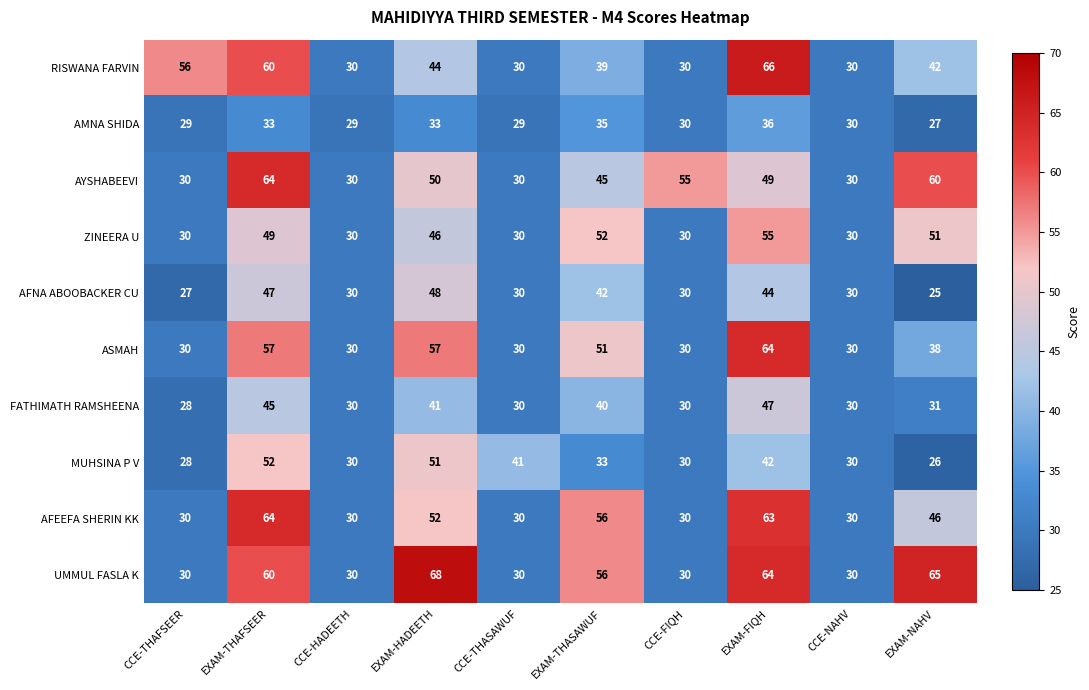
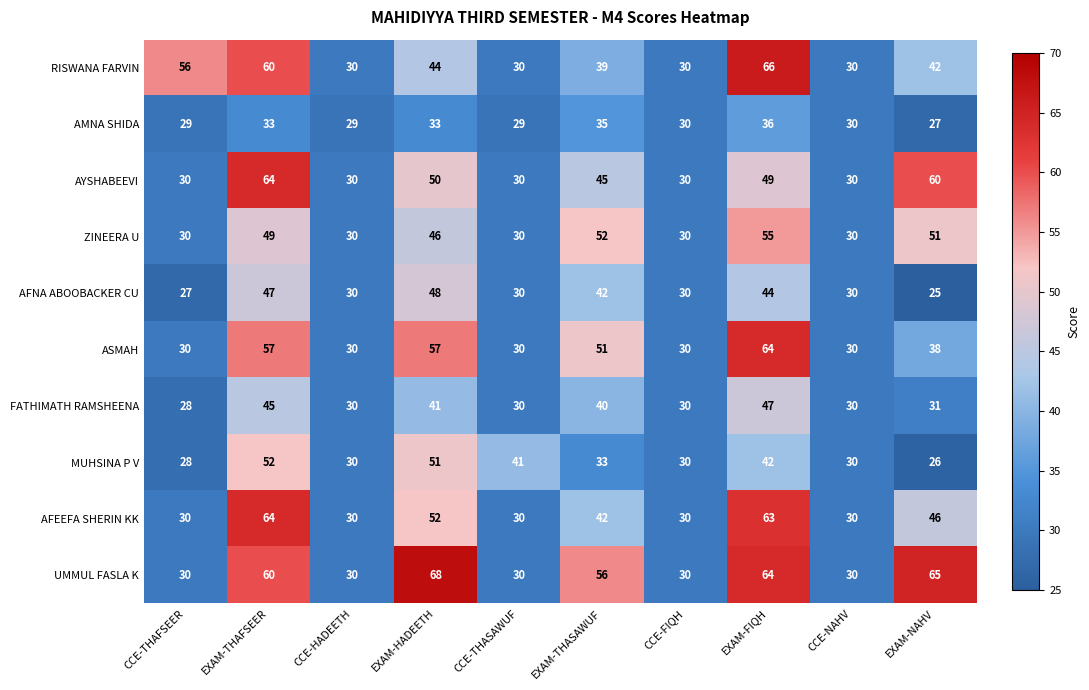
  {
    "RISWANA FARVIN": {
      "CCE-THAFSEER": 56,
      "EXAM-THAFSEER": 60,
      "CCE-HADEETH": 30,
      "EXAM-HADEETH": 44,
      "CCE-THASAWUF": 30,
      "EXAM-THASAWUF": 39,
      "CCE-FIQH": 30,
      "EXAM-FIQH": 66,
      "CCE-NAHV": 30,
      "EXAM-NAHV": 42
    },
    "AMNA SHIDA": {
      "CCE-THAFSEER": 29,
      "EXAM-THAFSEER": 33,
      "CCE-HADEETH": 29,
      "EXAM-HADEETH": 33,
      "CCE-THASAWUF": 29,
      "EXAM-THASAWUF": 35,
      "CCE-FIQH": 30,
      "EXAM-FIQH": 36,
      "CCE-NAHV": 30,
      "EXAM-NAHV": 27
    },
    "AYSHABEEVI": {
      "CCE-THAFSEER": 30,
      "EXAM-THAFSEER": 64,
      "CCE-HADEETH": 30,
      "EXAM-HADEETH": 50,
      "CCE-THASAWUF": 30,
      "EXAM-THASAWUF": 45,
-     "CCE-FIQH": 55,
+     "CCE-FIQH": 30,
      "EXAM-FIQH": 49,
      "CCE-NAHV": 30,
      "EXAM-NAHV": 60
    },
    "ZINEERA U": {
      "CCE-THAFSEER": 30,
      "EXAM-THAFSEER": 49,
      "CCE-HADEETH": 30,
      "EXAM-HADEETH": 46,
      "CCE-THASAWUF": 30,
      "EXAM-THASAWUF": 52,
      "CCE-FIQH": 30,
      "EXAM-FIQH": 55,
      "CCE-NAHV": 30,
      "EXAM-NAHV": 51
    },
    "AFNA ABOOBACKER CU": {
      "CCE-THAFSEER": 27,
      "EXAM-THAFSEER": 47,
      "CCE-HADEETH": 30,
      "EXAM-HADEETH": 48,
      "CCE-THASAWUF": 30,
      "EXAM-THASAWUF": 42,
      "CCE-FIQH": 30,
      "EXAM-FIQH": 44,
      "CCE-NAHV": 30,
      "EXAM-NAHV": 25
    },
    "ASMAH": {
      "CCE-THAFSEER": 30,
      "EXAM-THAFSEER": 57,
      "CCE-HADEETH": 30,
      "EXAM-HADEETH": 57,
      "CCE-THASAWUF": 30,
      "EXAM-THASAWUF": 51,
      "CCE-FIQH": 30,
      "EXAM-FIQH": 64,
      "CCE-NAHV": 30,
      "EXAM-NAHV": 38
    },
    "FATHIMATH RAMSHEENA": {
      "CCE-THAFSEER": 28,
      "EXAM-THAFSEER": 45,
      "CCE-HADEETH": 30,
      "EXAM-HADEETH": 41,
      "CCE-THASAWUF": 30,
      "EXAM-THASAWUF": 40,
      "CCE-FIQH": 30,
      "EXAM-FIQH": 47,
      "CCE-NAHV": 30,
      "EXAM-NAHV": 31
    },
    "MUHSINA P V": {
      "CCE-THAFSEER": 28,
      "EXAM-THAFSEER": 52,
      "CCE-HADEETH": 30,
      "EXAM-HADEETH": 51,
      "CCE-THASAWUF": 41,
      "EXAM-THASAWUF": 33,
      "CCE-FIQH": 30,
      "EXAM-FIQH": 42,
      "CCE-NAHV": 30,
      "EXAM-NAHV": 26
    },
    "AFEEFA SHERIN KK": {
      "CCE-THAFSEER": 30,
      "EXAM-THAFSEER": 64,
      "CCE-HADEETH": 30,
      "EXAM-HADEETH": 52,
      "CCE-THASAWUF": 30,
-     "EXAM-THASAWUF": 56,
+     "EXAM-THASAWUF": 42,
      "CCE-FIQH": 30,
      "EXAM-FIQH": 63,
      "CCE-NAHV": 30,
      "EXAM-NAHV": 46
    },
    "UMMUL FASLA K": {
      "CCE-THAFSEER": 30,
      "EXAM-THAFSEER": 60,
      "CCE-HADEETH": 30,
      "EXAM-HADEETH": 68,
      "CCE-THASAWUF": 30,
      "EXAM-THASAWUF": 56,
      "CCE-FIQH": 30,
      "EXAM-FIQH": 64,
      "CCE-NAHV": 30,
      "EXAM-NAHV": 65
    }
  }
